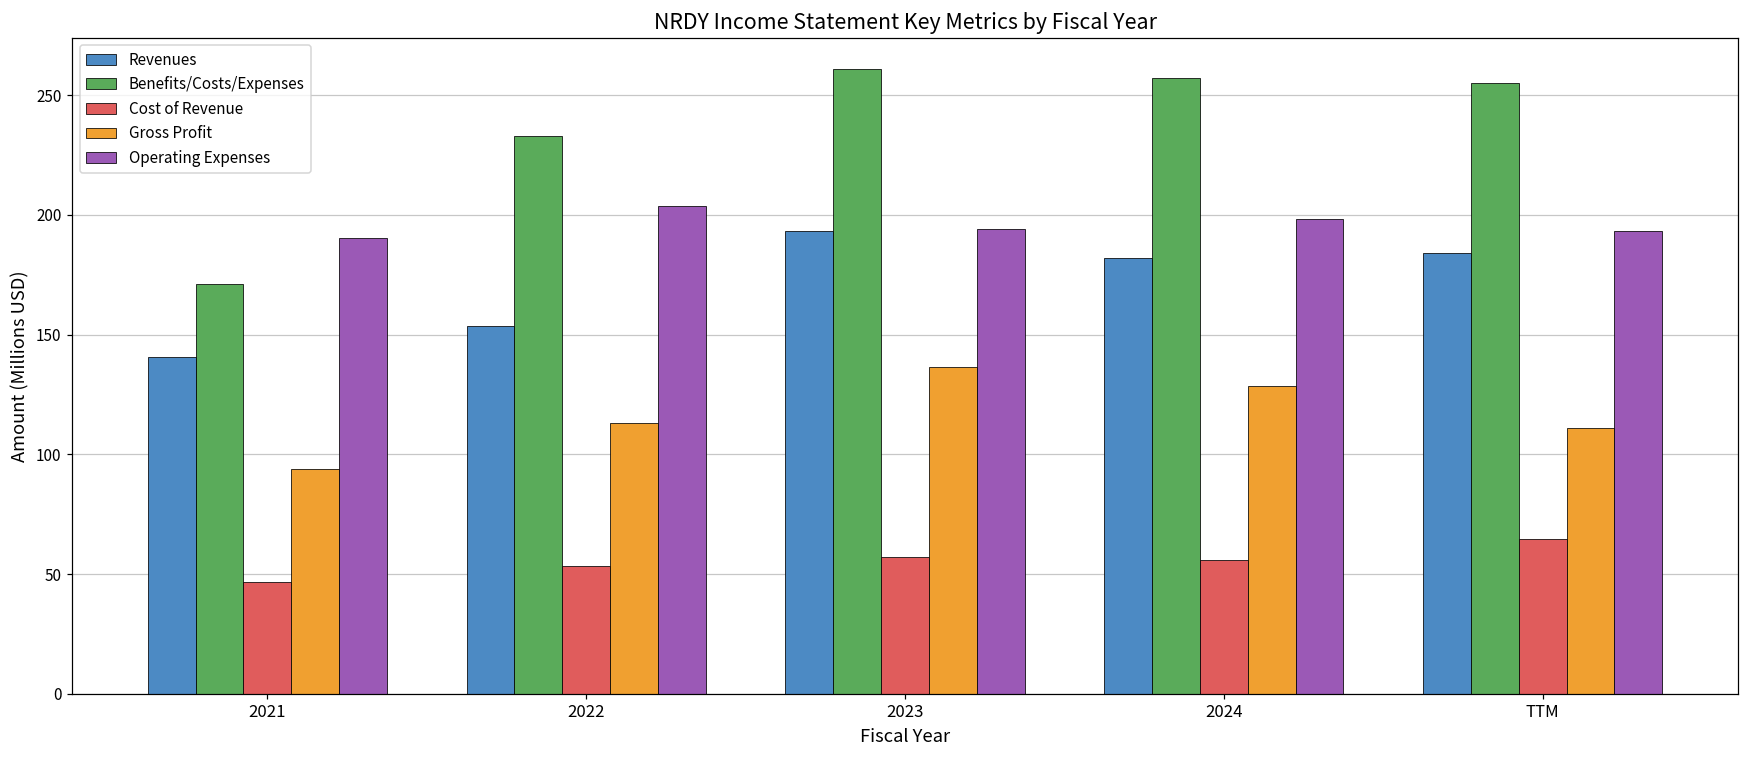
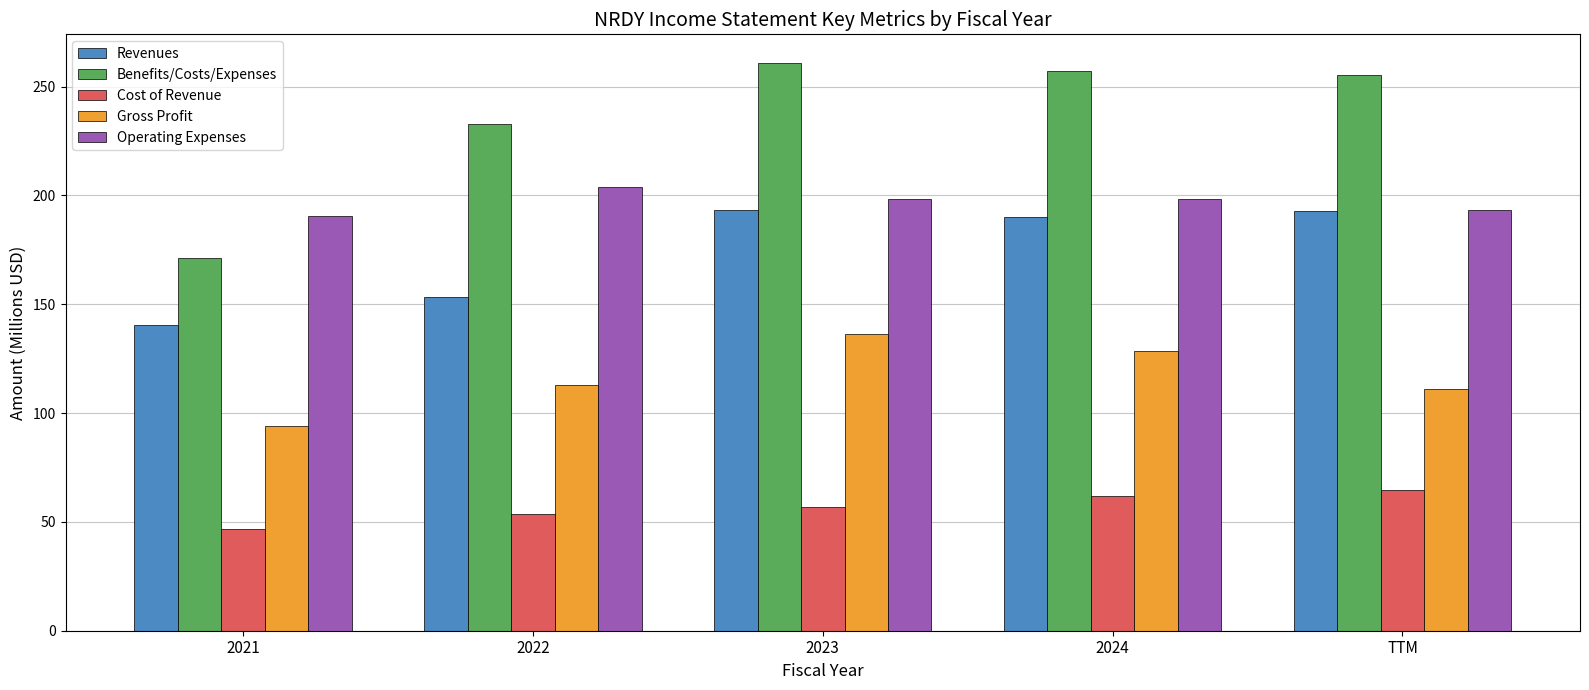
  {
    "Revenues": {
      "2021": 141,
      "2022": 154,
      "2023": 193,
-     "2024": 182,
-     "TTM": 184
+     "2024": 190,
+     "TTM": 193
    },
    "Benefits/Costs/Expenses": {
      "2021": 171,
      "2022": 233,
      "2023": 261,
      "2024": 257,
      "TTM": 255
    },
    "Cost of Revenue": {
      "2021": 47,
      "2022": 53,
      "2023": 57,
-     "2024": 56,
+     "2024": 62,
      "TTM": 65
    },
    "Gross Profit": {
      "2021": 94,
      "2022": 113,
      "2023": 136,
      "2024": 128,
      "TTM": 111
    },
    "Operating Expenses": {
      "2021": 190,
      "2022": 204,
-     "2023": 194,
+     "2023": 198,
      "2024": 199,
      "TTM": 193
    }
  }
